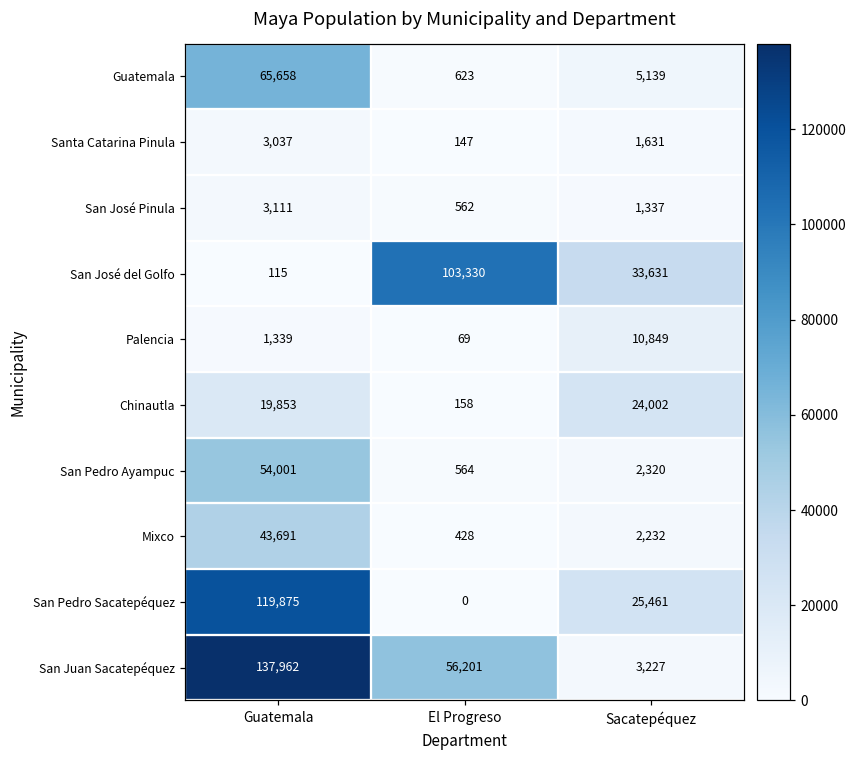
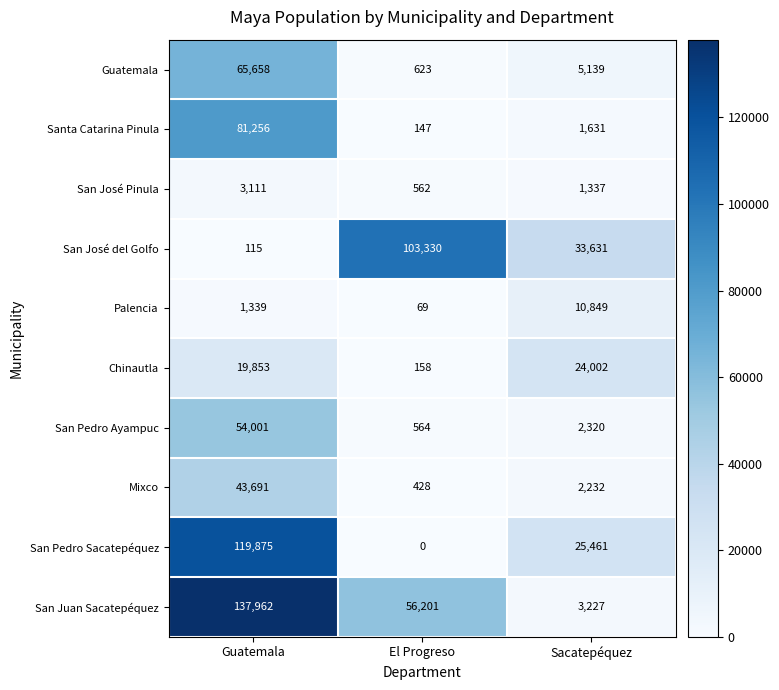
  {
    "Guatemala": {
      "Guatemala": "65,658",
      "El Progreso": "623",
      "Sacatepéquez": "5,139"
    },
    "Santa Catarina Pinula": {
-     "Guatemala": "3,037",
+     "Guatemala": "81,256",
      "El Progreso": "147",
      "Sacatepéquez": "1,631"
    },
    "San José Pinula": {
      "Guatemala": "3,111",
      "El Progreso": "562",
      "Sacatepéquez": "1,337"
    },
    "San José del Golfo": {
      "Guatemala": "115",
      "El Progreso": "103,330",
      "Sacatepéquez": "33,631"
    },
    "Palencia": {
      "Guatemala": "1,339",
      "El Progreso": "69",
      "Sacatepéquez": "10,849"
    },
    "Chinautla": {
      "Guatemala": "19,853",
      "El Progreso": "158",
      "Sacatepéquez": "24,002"
    },
    "San Pedro Ayampuc": {
      "Guatemala": "54,001",
      "El Progreso": "564",
      "Sacatepéquez": "2,320"
    },
    "Mixco": {
      "Guatemala": "43,691",
      "El Progreso": "428",
      "Sacatepéquez": "2,232"
    },
    "San Pedro Sacatepéquez": {
      "Guatemala": "119,875",
      "El Progreso": "0",
      "Sacatepéquez": "25,461"
    },
    "San Juan Sacatepéquez": {
      "Guatemala": "137,962",
      "El Progreso": "56,201",
      "Sacatepéquez": "3,227"
    }
  }
